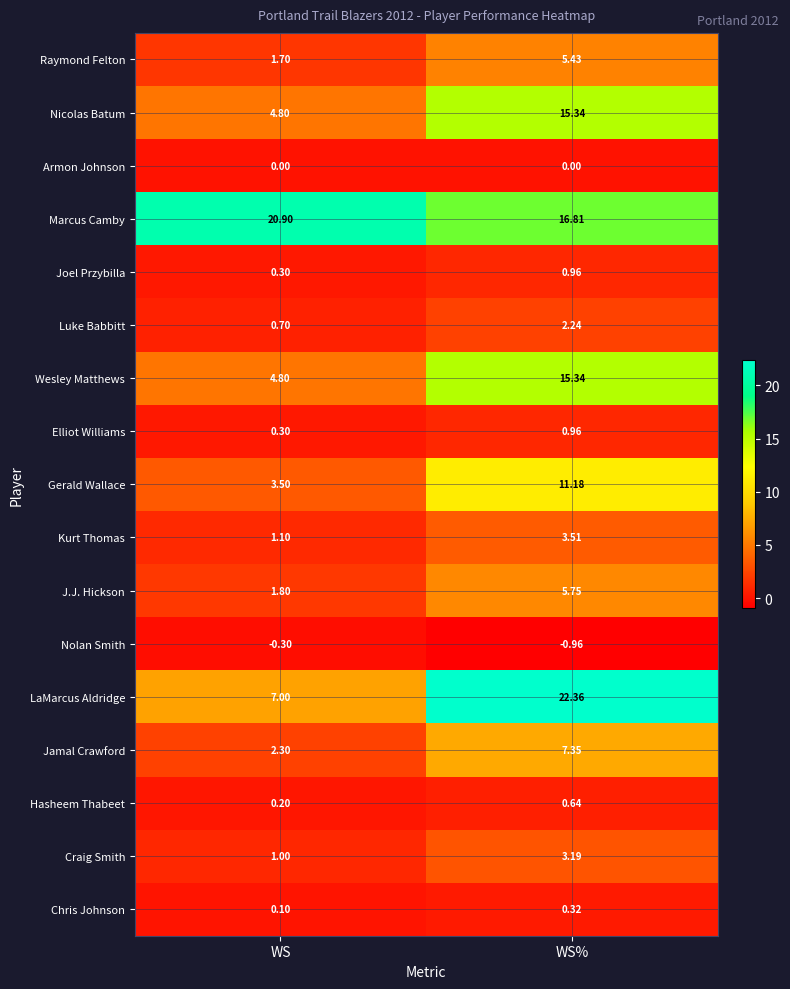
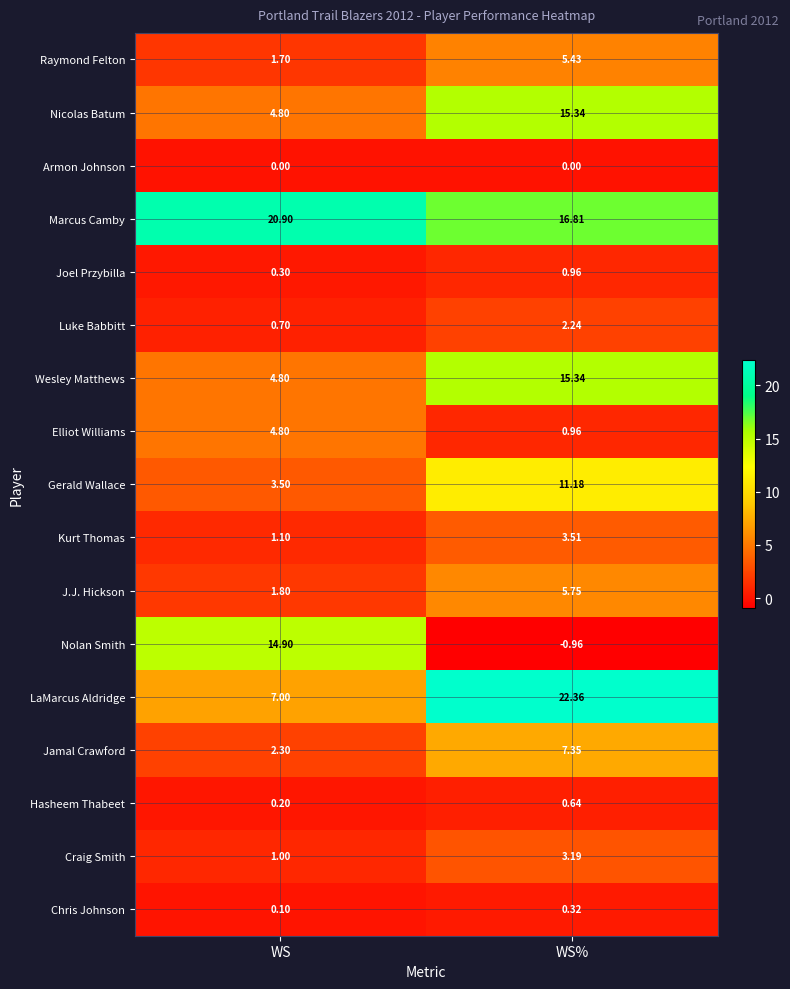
  {
    "Raymond Felton": {
      "WS": 1.70,
      "WS%": 5.43
    },
    "Nicolas Batum": {
      "WS": 4.80,
      "WS%": 15.34
    },
    "Armon Johnson": {
      "WS": 0.00,
      "WS%": 0.00
    },
    "Marcus Camby": {
      "WS": 20.90,
      "WS%": 16.81
    },
    "Joel Przybilla": {
      "WS": 0.30,
      "WS%": 0.96
    },
    "Luke Babbitt": {
      "WS": 0.70,
      "WS%": 2.24
    },
    "Wesley Matthews": {
      "WS": 4.80,
      "WS%": 15.34
    },
    "Elliot Williams": {
-     "WS": 0.30,
+     "WS": 4.80,
      "WS%": 0.96
    },
    "Gerald Wallace": {
      "WS": 3.50,
      "WS%": 11.18
    },
    "Kurt Thomas": {
      "WS": 1.10,
      "WS%": 3.51
    },
    "J.J. Hickson": {
      "WS": 1.80,
      "WS%": 5.75
    },
    "Nolan Smith": {
-     "WS": -0.30,
+     "WS": 14.90,
      "WS%": -0.96
    },
    "LaMarcus Aldridge": {
      "WS": 7.00,
      "WS%": 22.36
    },
    "Jamal Crawford": {
      "WS": 2.30,
      "WS%": 7.35
    },
    "Hasheem Thabeet": {
      "WS": 0.20,
      "WS%": 0.64
    },
    "Craig Smith": {
      "WS": 1.00,
      "WS%": 3.19
    },
    "Chris Johnson": {
      "WS": 0.10,
      "WS%": 0.32
    }
  }
